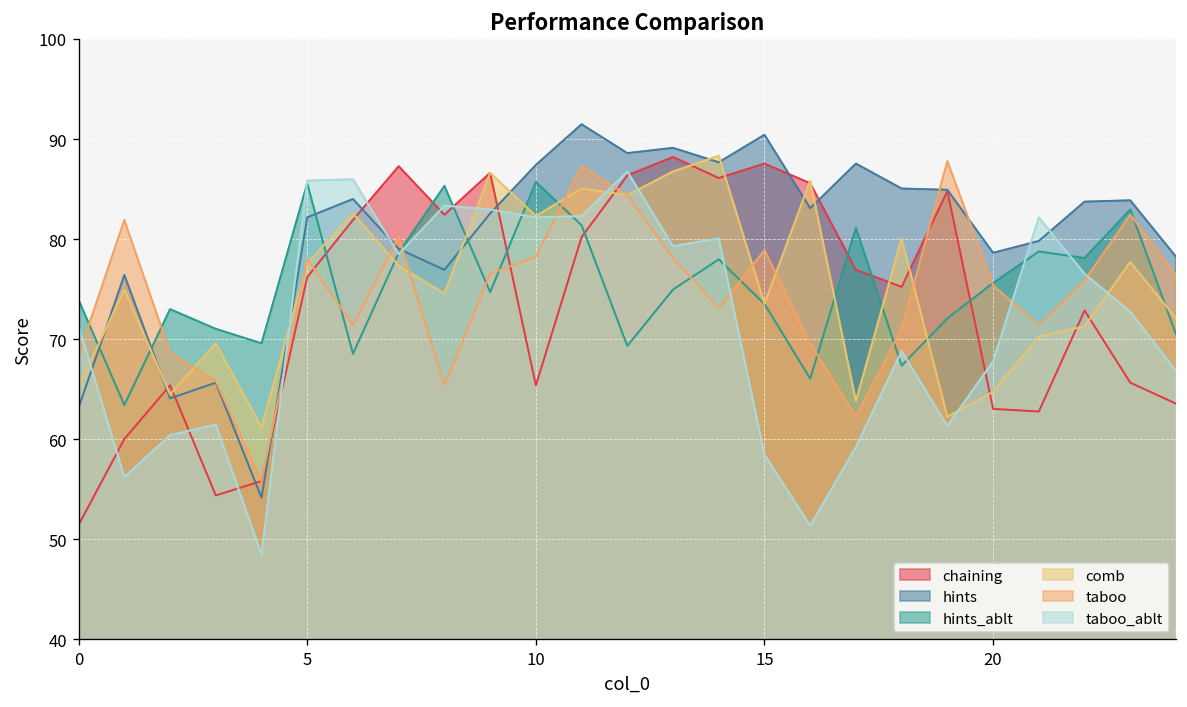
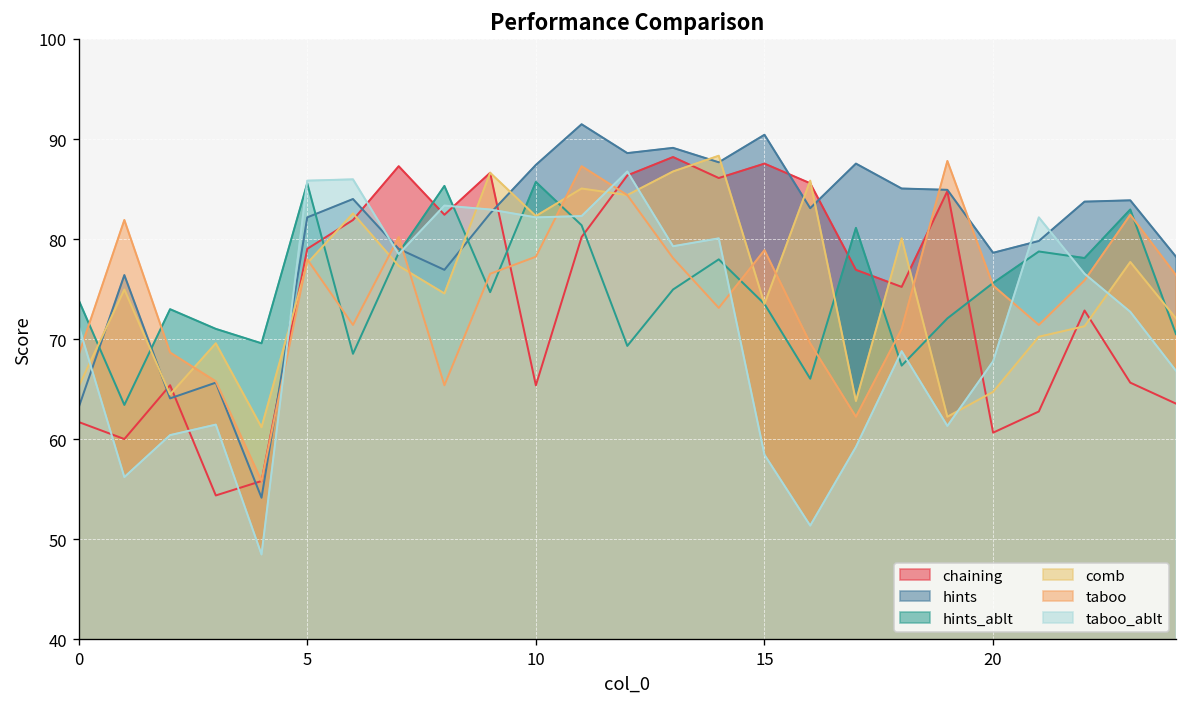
  {
    "chaining": {
-     "0": 51,
-     "5": 76,
+     "0": 62,
+     "5": 79,
      "10": 65,
      "15": 88,
-     "20": 63
+     "20": 61
    },
    "taboo_ablt": {
      "0": 71,
      "15": 58,
      "20": 68
    }
  }
